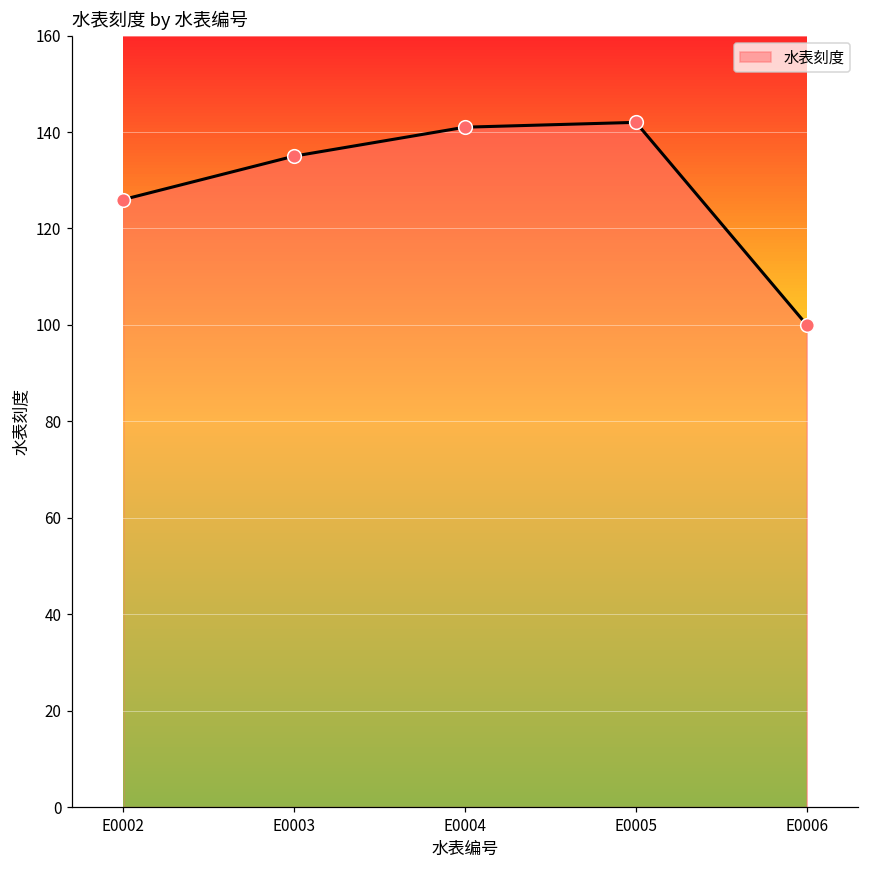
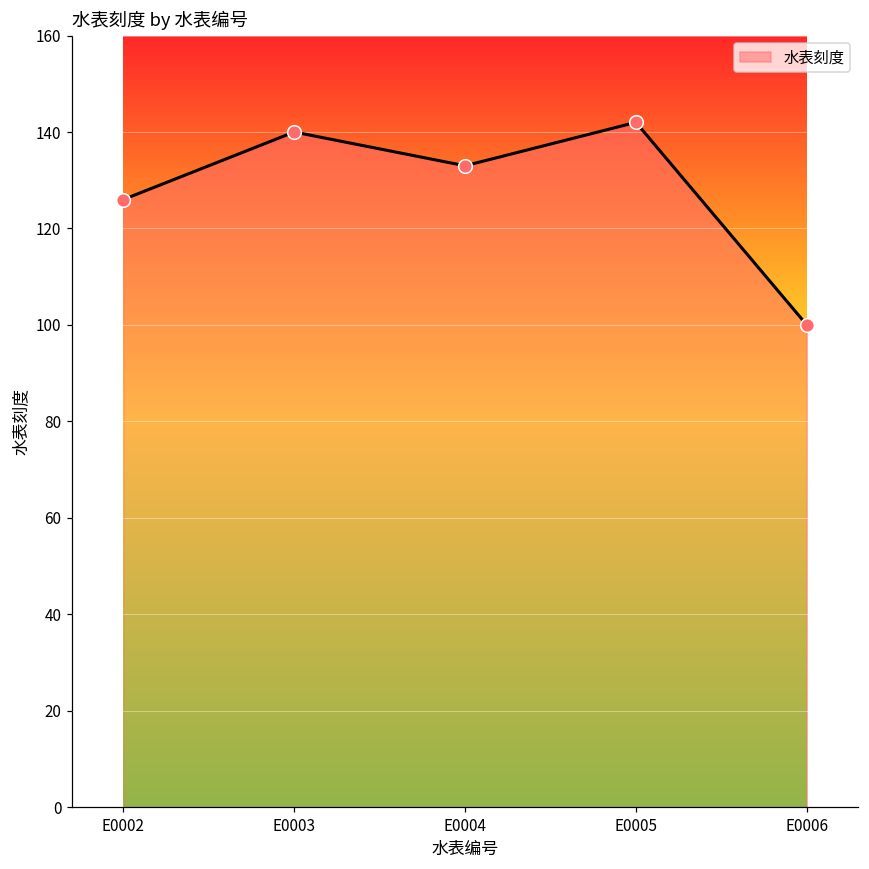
  {
    "E0002": 126,
-   "E0003": 135,
-   "E0004": 141,
+   "E0003": 140,
+   "E0004": 133,
    "E0005": 142,
    "E0006": 100
  }
